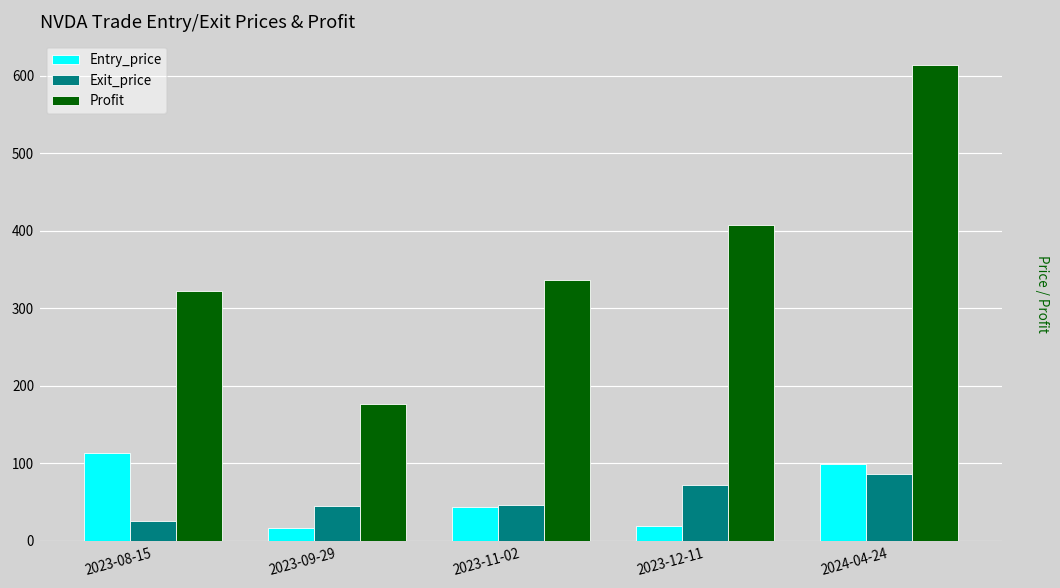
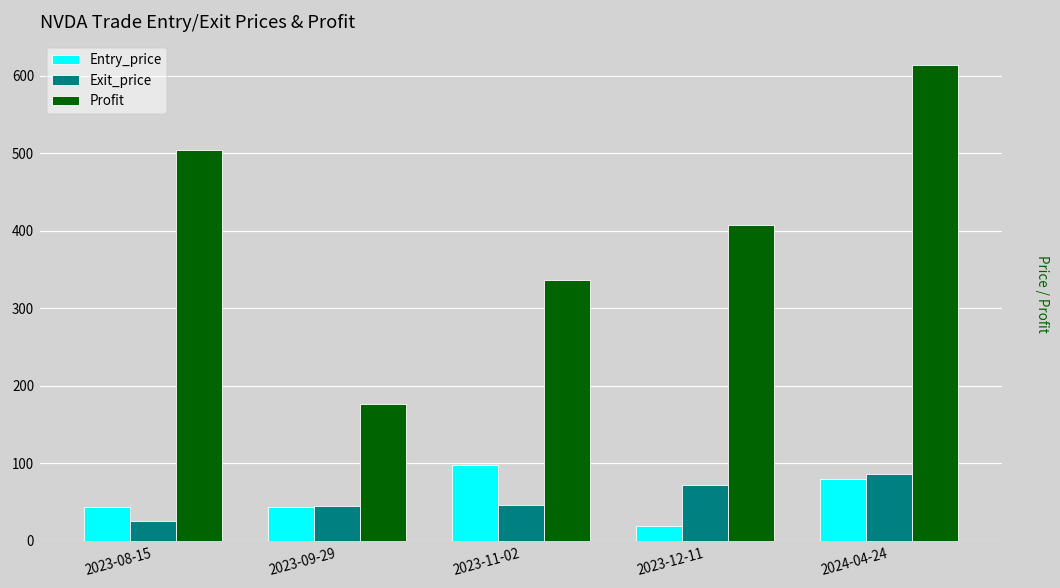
  {
    "Entry_price": {
-     "2023-08-15": 110,
-     "2023-09-29": 20,
-     "2023-11-02": 40,
+     "2023-08-15": 40,
+     "2023-09-29": 40,
+     "2023-11-02": 100,
      "2023-12-11": 20,
-     "2024-04-24": 100
+     "2024-04-24": 80
    },
    "Exit_price": {
      "2023-08-15": 20,
      "2023-09-29": 50,
      "2023-11-02": 50,
      "2023-12-11": 70,
      "2024-04-24": 90
    },
    "Profit": {
-     "2023-08-15": 320,
+     "2023-08-15": 500,
      "2023-09-29": 180,
      "2023-11-02": 340,
      "2023-12-11": 410,
      "2024-04-24": 610
    }
  }
